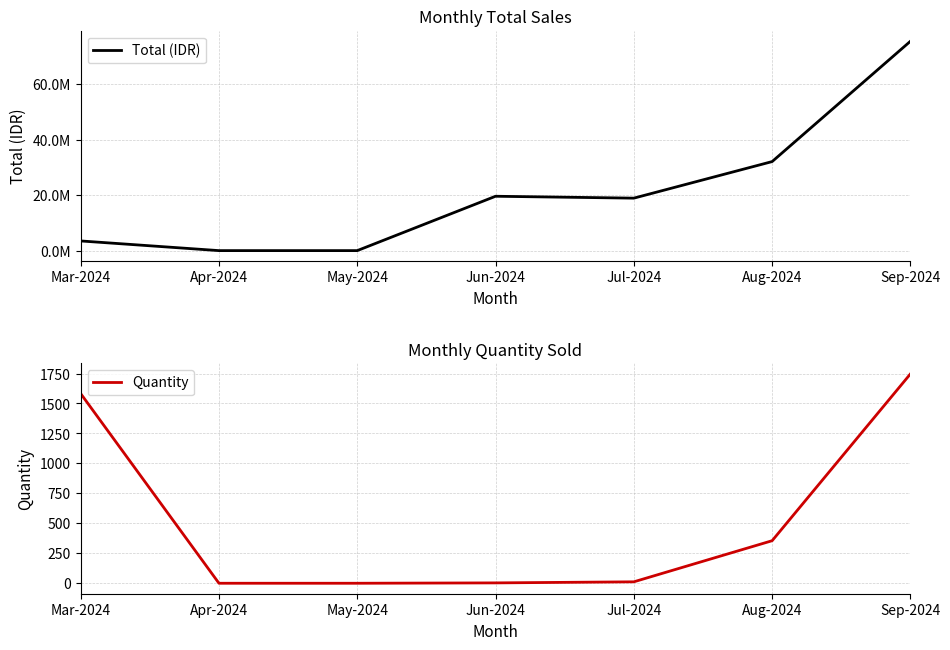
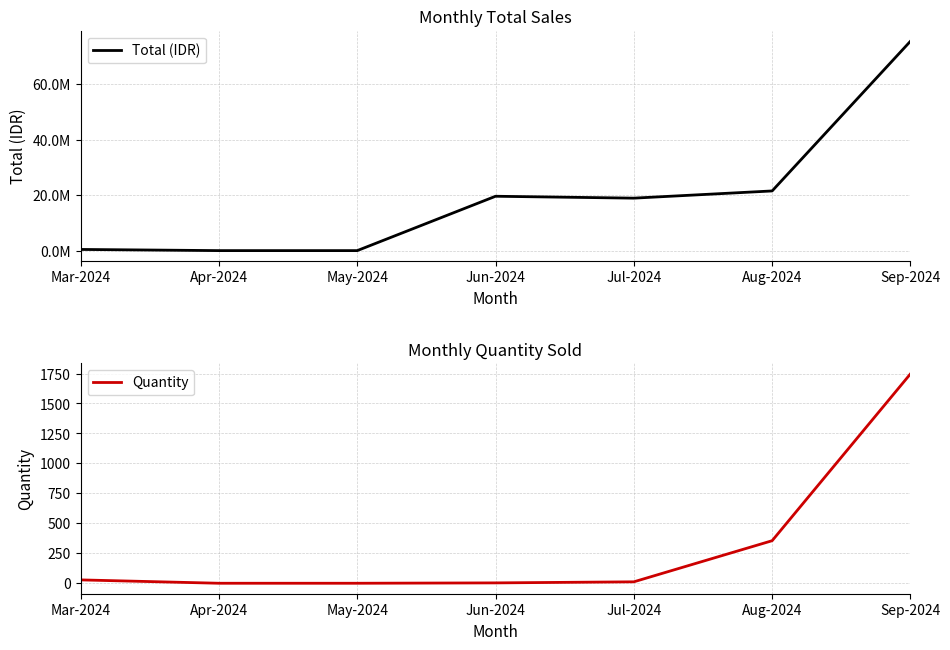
  {
    "Monthly Total Sales": {
-     "Mar-2024": 3000000,
+     "Mar-2024": 0,
      "Apr-2024": 0,
      "May-2024": 0,
      "Jun-2024": 20000000,
      "Jul-2024": 19000000,
-     "Aug-2024": 32000000,
+     "Aug-2024": 22000000,
      "Sep-2024": 76000000
    },
    "Monthly Quantity Sold": {
-     "Mar-2024": 1580,
+     "Mar-2024": 30,
      "Apr-2024": 0,
      "May-2024": 0,
      "Jun-2024": 0,
      "Jul-2024": 10,
      "Aug-2024": 360,
      "Sep-2024": 1750
    }
  }
